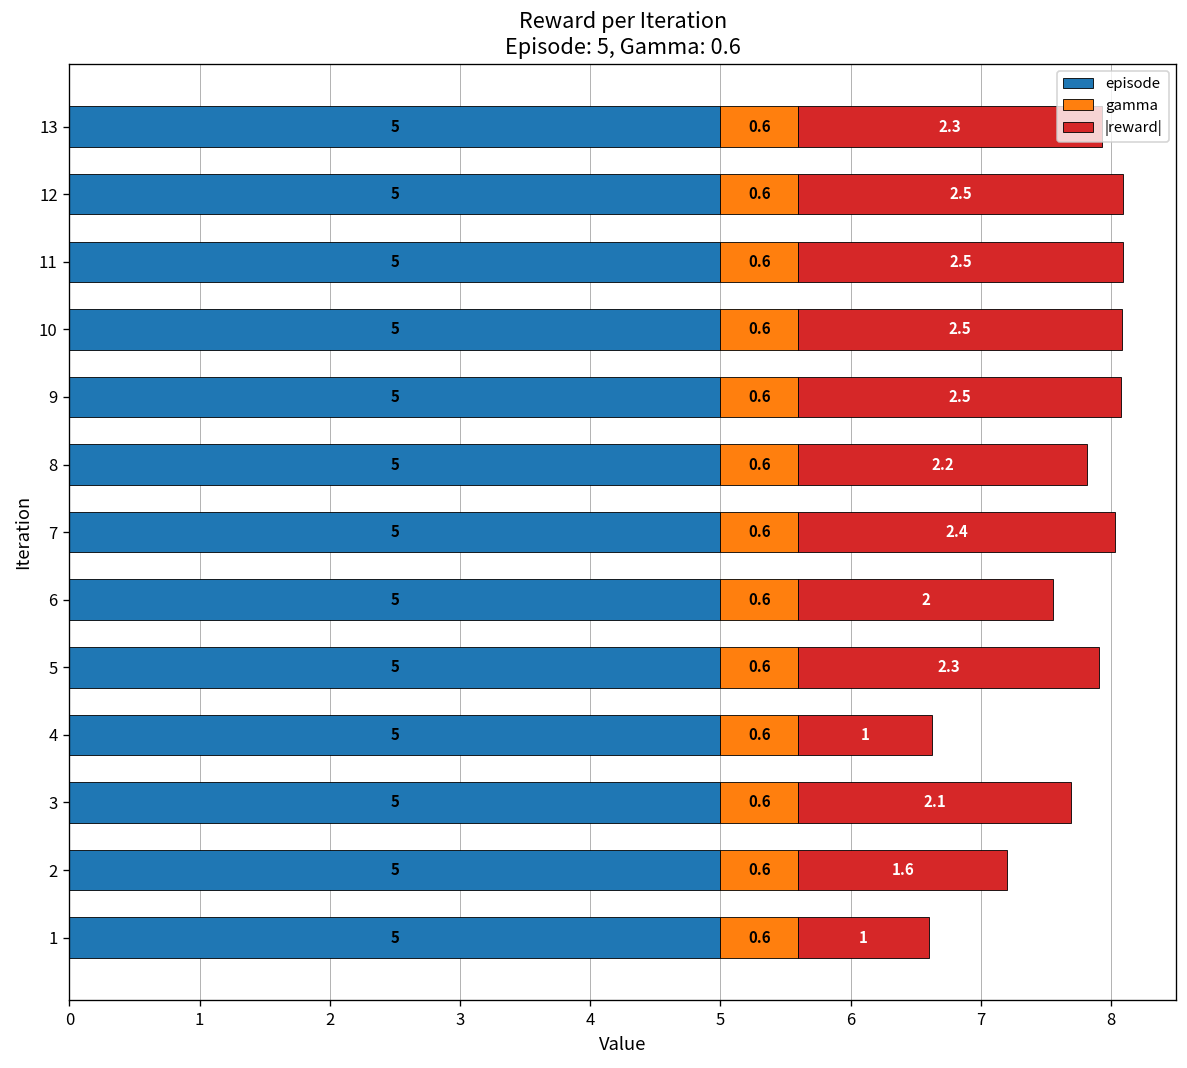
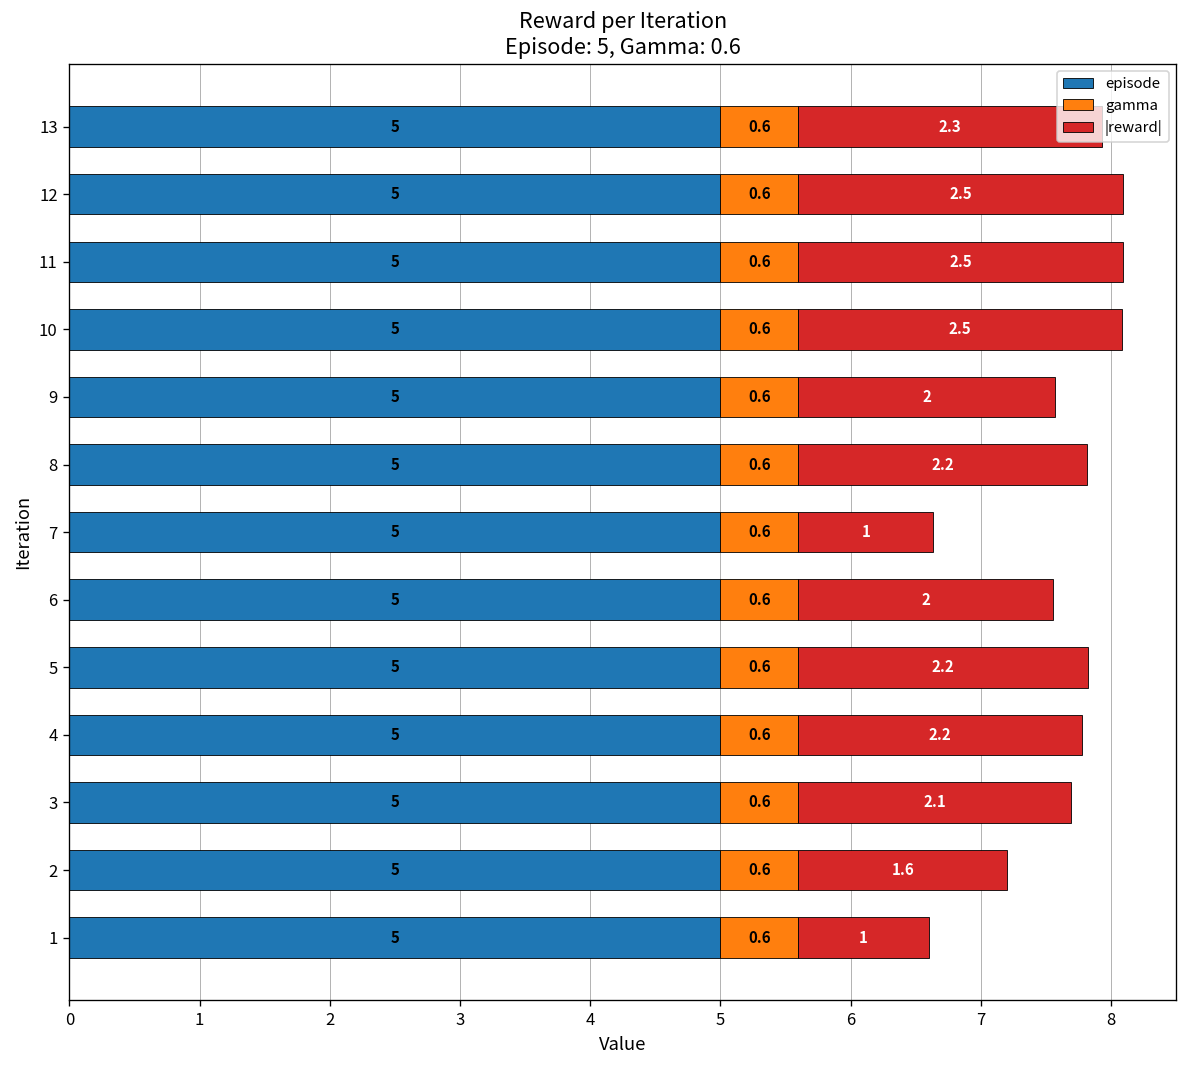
  {
    "episode": {
      "13": 5,
      "12": 5,
      "11": 5,
      "10": 5,
      "9": 5,
      "8": 5,
      "7": 5,
      "6": 5,
      "5": 5,
      "4": 5,
      "3": 5,
      "2": 5,
      "1": 5
    },
    "gamma": {
      "13": 0.6,
      "12": 0.6,
      "11": 0.6,
      "10": 0.6,
      "9": 0.6,
      "8": 0.6,
      "7": 0.6,
      "6": 0.6,
      "5": 0.6,
      "4": 0.6,
      "3": 0.6,
      "2": 0.6,
      "1": 0.6
    },
    "|reward|": {
      "12": 2.5,
      "11": 2.5,
      "10": 2.5,
-     "9": 2.5,
+     "9": 2,
      "8": 2.2,
-     "7": 2.4,
+     "7": 1,
      "6": 2,
-     "5": 2.3,
-     "4": 1,
+     "5": 2.2,
+     "4": 2.2,
      "3": 2.1,
      "2": 1.6,
      "1": 1
    }
  }
